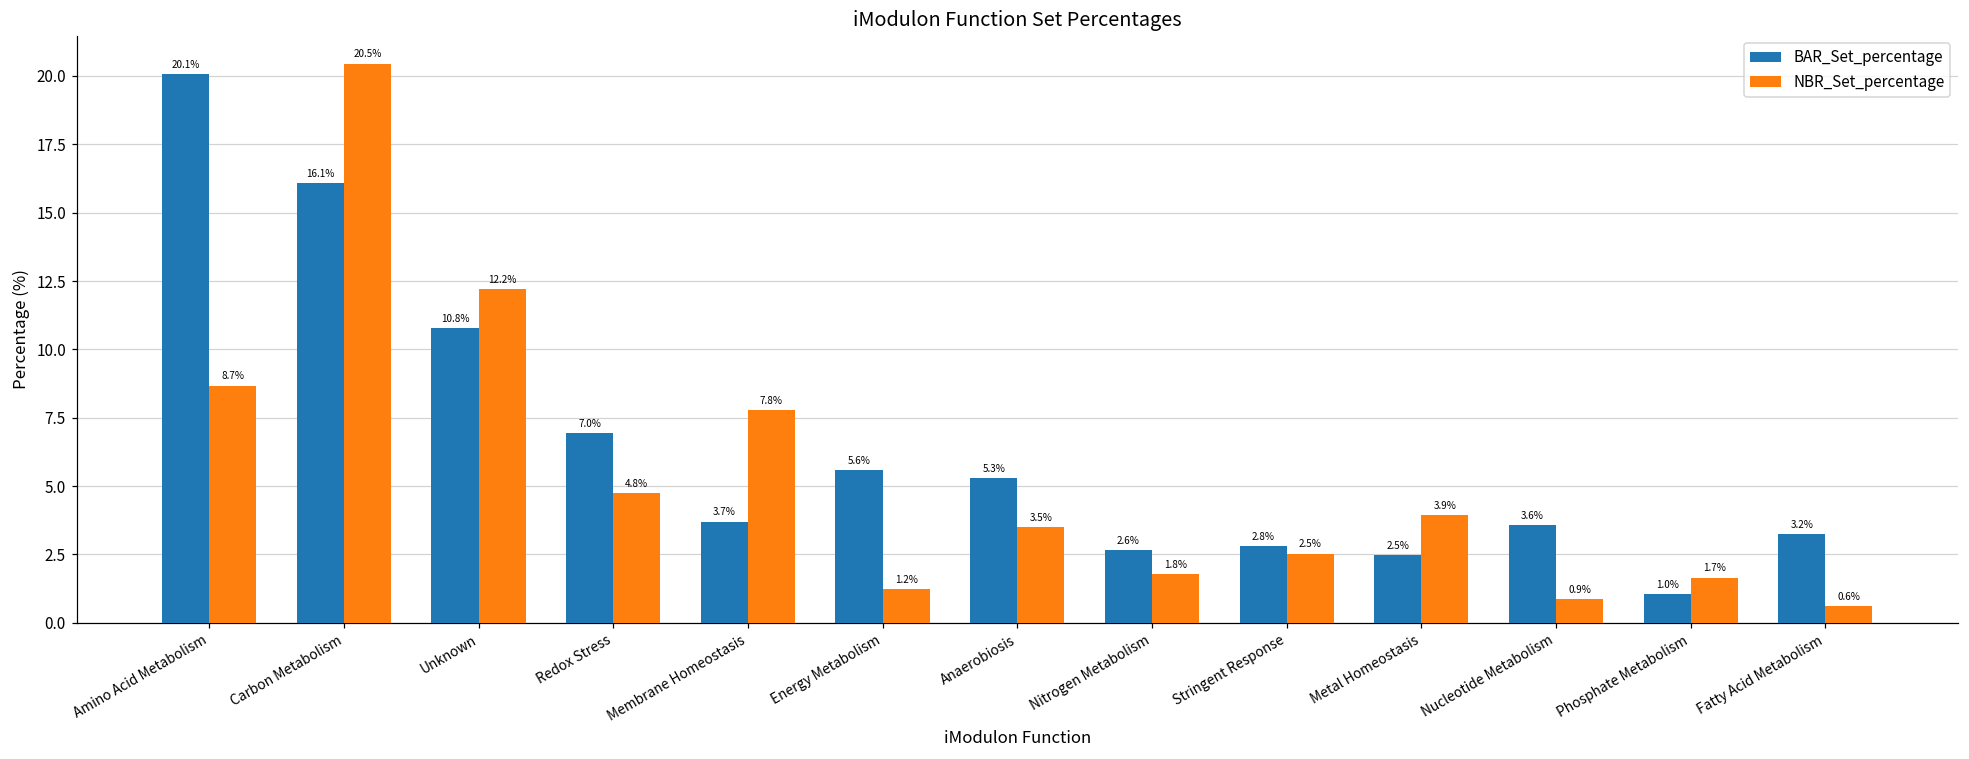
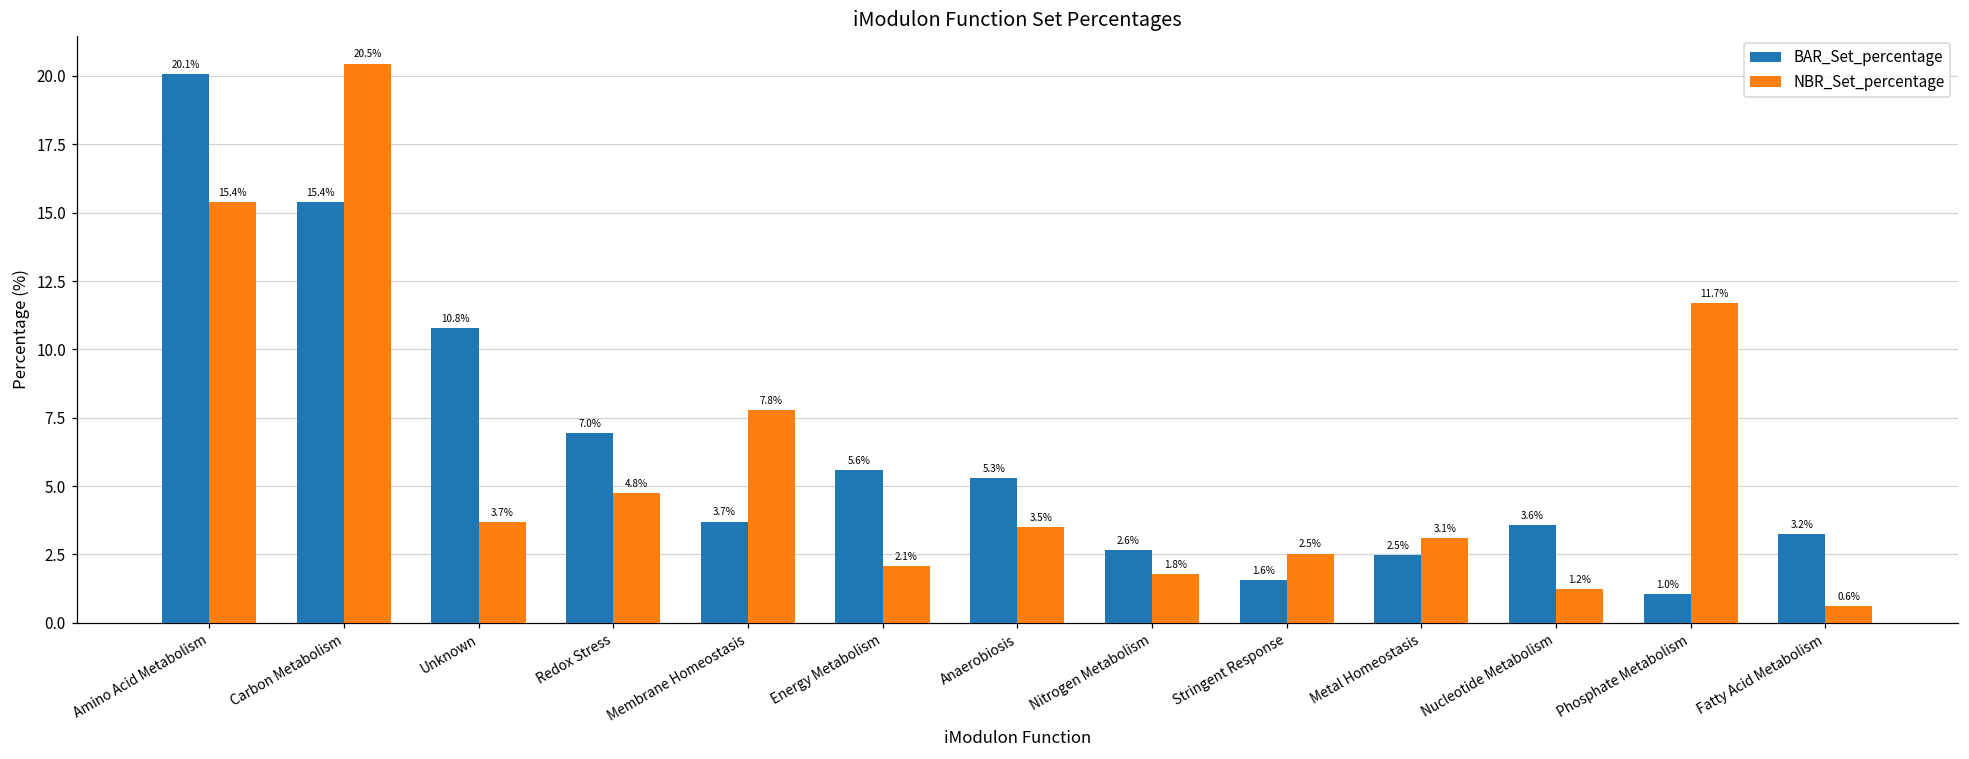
  {
    "BAR_Set_percentage": {
      "Amino Acid Metabolism": "20.1%",
-     "Carbon Metabolism": "16.1%",
+     "Carbon Metabolism": "15.4%",
      "Unknown": "10.8%",
      "Redox Stress": "7.0%",
      "Membrane Homeostasis": "3.7%",
      "Energy Metabolism": "5.6%",
      "Anaerobiosis": "5.3%",
      "Nitrogen Metabolism": "2.6%",
-     "Stringent Response": "2.8%",
+     "Stringent Response": "1.6%",
      "Metal Homeostasis": "2.5%",
      "Nucleotide Metabolism": "3.6%",
      "Phosphate Metabolism": "1.0%",
      "Fatty Acid Metabolism": "3.2%"
    },
    "NBR_Set_percentage": {
-     "Amino Acid Metabolism": "8.7%",
+     "Amino Acid Metabolism": "15.4%",
      "Carbon Metabolism": "20.5%",
-     "Unknown": "12.2%",
+     "Unknown": "3.7%",
      "Redox Stress": "4.8%",
      "Membrane Homeostasis": "7.8%",
-     "Energy Metabolism": "1.2%",
+     "Energy Metabolism": "2.1%",
      "Anaerobiosis": "3.5%",
      "Nitrogen Metabolism": "1.8%",
      "Stringent Response": "2.5%",
-     "Metal Homeostasis": "3.9%",
-     "Nucleotide Metabolism": "0.9%",
-     "Phosphate Metabolism": "1.7%",
+     "Metal Homeostasis": "3.1%",
+     "Nucleotide Metabolism": "1.2%",
+     "Phosphate Metabolism": "11.7%",
      "Fatty Acid Metabolism": "0.6%"
    }
  }
